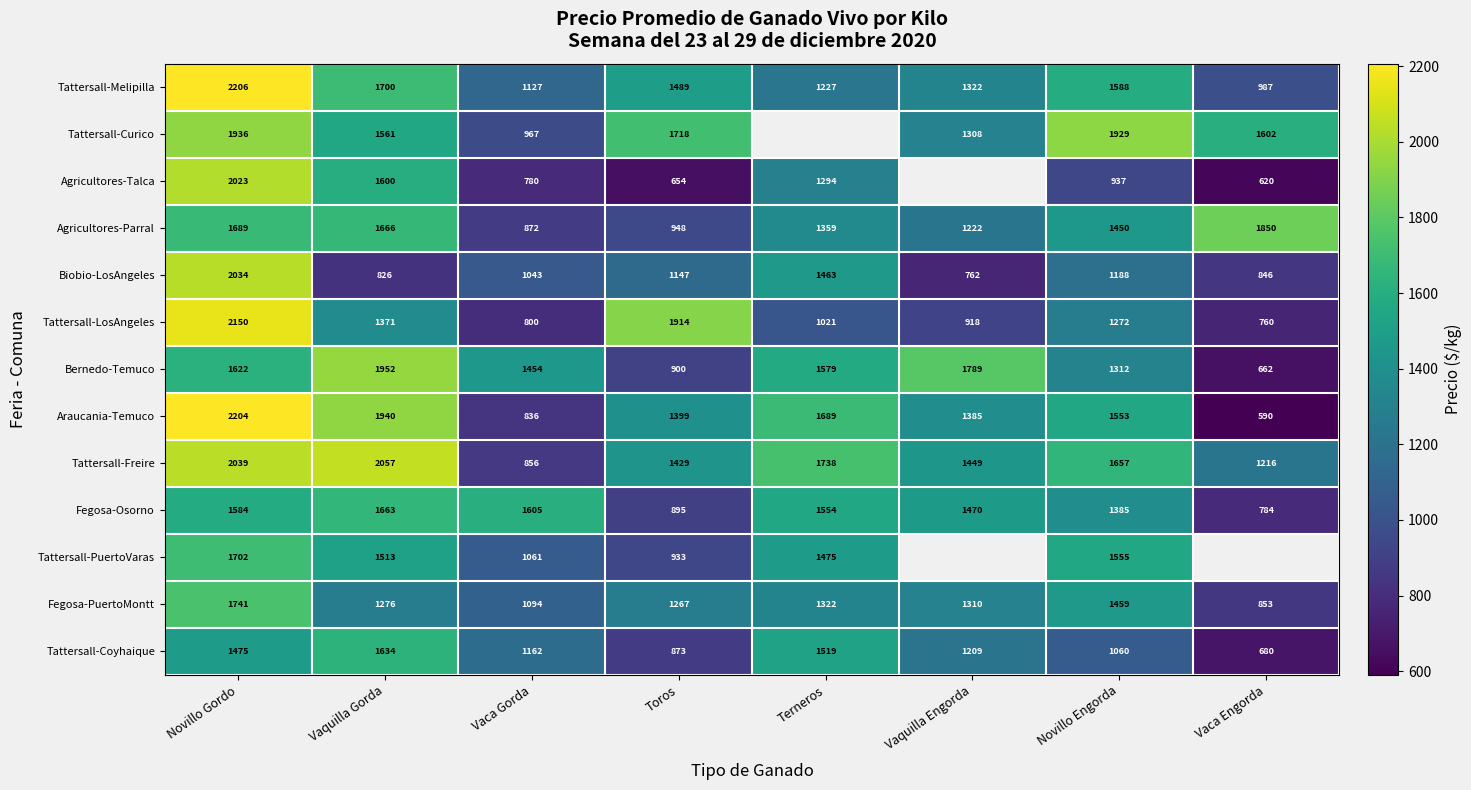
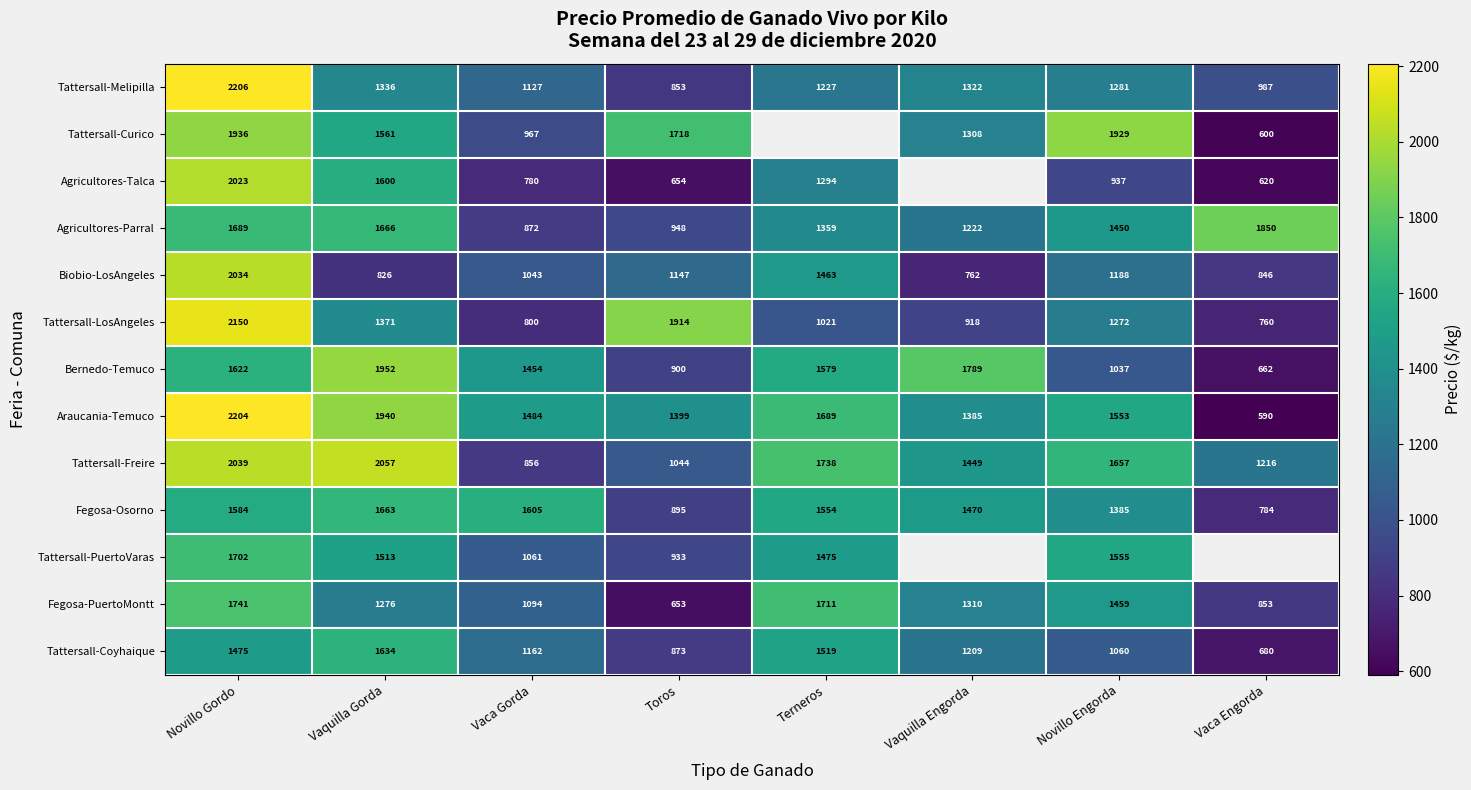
  {
    "Tattersall-Melipilla": {
      "Novillo Gordo": 2206,
-     "Vaquilla Gorda": 1700,
+     "Vaquilla Gorda": 1336,
      "Vaca Gorda": 1127,
-     "Toros": 1489,
+     "Toros": 853,
      "Terneros": 1227,
      "Vaquilla Engorda": 1322,
-     "Novillo Engorda": 1588,
+     "Novillo Engorda": 1281,
      "Vaca Engorda": 987
    },
    "Tattersall-Curico": {
      "Novillo Gordo": 1936,
      "Vaquilla Gorda": 1561,
      "Vaca Gorda": 967,
      "Toros": 1718,
      "Vaquilla Engorda": 1308,
      "Novillo Engorda": 1929,
-     "Vaca Engorda": 1602
+     "Vaca Engorda": 600
    },
    "Agricultores-Talca": {
      "Novillo Gordo": 2023,
      "Vaquilla Gorda": 1600,
      "Vaca Gorda": 780,
      "Toros": 654,
      "Terneros": 1294,
      "Novillo Engorda": 937,
      "Vaca Engorda": 620
    },
    "Agricultores-Parral": {
      "Novillo Gordo": 1689,
      "Vaquilla Gorda": 1666,
      "Vaca Gorda": 872,
      "Toros": 948,
      "Terneros": 1359,
      "Vaquilla Engorda": 1222,
      "Novillo Engorda": 1450,
      "Vaca Engorda": 1850
    },
    "Biobio-LosAngeles": {
      "Novillo Gordo": 2034,
      "Vaquilla Gorda": 826,
      "Vaca Gorda": 1043,
      "Toros": 1147,
      "Terneros": 1463,
      "Vaquilla Engorda": 762,
      "Novillo Engorda": 1188,
      "Vaca Engorda": 846
    },
    "Tattersall-LosAngeles": {
      "Novillo Gordo": 2150,
      "Vaquilla Gorda": 1371,
      "Vaca Gorda": 800,
      "Toros": 1914,
      "Terneros": 1021,
      "Vaquilla Engorda": 918,
      "Novillo Engorda": 1272,
      "Vaca Engorda": 760
    },
    "Bernedo-Temuco": {
      "Novillo Gordo": 1622,
      "Vaquilla Gorda": 1952,
      "Vaca Gorda": 1454,
      "Toros": 900,
      "Terneros": 1579,
      "Vaquilla Engorda": 1789,
-     "Novillo Engorda": 1312,
+     "Novillo Engorda": 1037,
      "Vaca Engorda": 662
    },
    "Araucania-Temuco": {
      "Novillo Gordo": 2204,
      "Vaquilla Gorda": 1940,
-     "Vaca Gorda": 836,
+     "Vaca Gorda": 1484,
      "Toros": 1399,
      "Terneros": 1689,
      "Vaquilla Engorda": 1385,
      "Novillo Engorda": 1553,
      "Vaca Engorda": 590
    },
    "Tattersall-Freire": {
      "Novillo Gordo": 2039,
      "Vaquilla Gorda": 2057,
      "Vaca Gorda": 856,
-     "Toros": 1429,
+     "Toros": 1044,
      "Terneros": 1738,
      "Vaquilla Engorda": 1449,
      "Novillo Engorda": 1657,
      "Vaca Engorda": 1216
    },
    "Fegosa-Osorno": {
      "Novillo Gordo": 1584,
      "Vaquilla Gorda": 1663,
      "Vaca Gorda": 1605,
      "Toros": 895,
      "Terneros": 1554,
      "Vaquilla Engorda": 1470,
      "Novillo Engorda": 1385,
      "Vaca Engorda": 784
    },
    "Tattersall-PuertoVaras": {
      "Novillo Gordo": 1702,
      "Vaquilla Gorda": 1513,
      "Vaca Gorda": 1061,
      "Toros": 933,
      "Terneros": 1475,
      "Novillo Engorda": 1555
    },
    "Fegosa-PuertoMontt": {
      "Novillo Gordo": 1741,
      "Vaquilla Gorda": 1276,
      "Vaca Gorda": 1094,
-     "Toros": 1267,
-     "Terneros": 1322,
+     "Toros": 653,
+     "Terneros": 1711,
      "Vaquilla Engorda": 1310,
      "Novillo Engorda": 1459,
      "Vaca Engorda": 853
    },
    "Tattersall-Coyhaique": {
      "Novillo Gordo": 1475,
      "Vaquilla Gorda": 1634,
      "Vaca Gorda": 1162,
      "Toros": 873,
      "Terneros": 1519,
      "Vaquilla Engorda": 1209,
      "Novillo Engorda": 1060,
      "Vaca Engorda": 680
    }
  }
